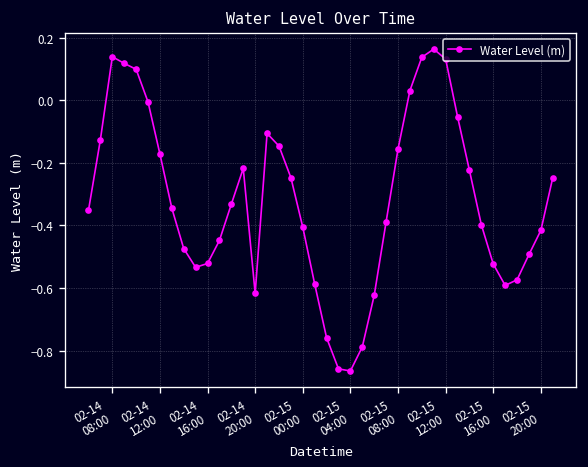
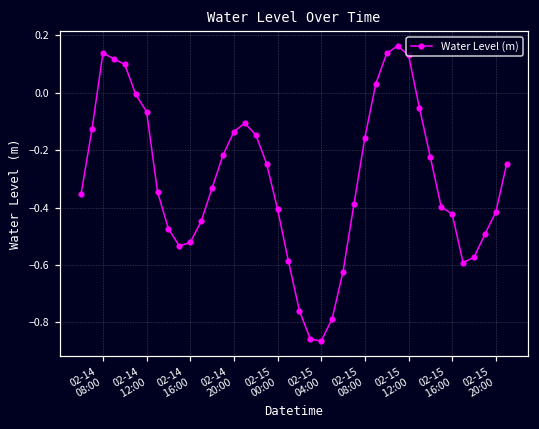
  {
    "02-14 08:00": 0.14,
-   "02-14 12:00": -0.17,
+   "02-14 12:00": -0.07,
    "02-14 16:00": -0.52,
-   "02-14 20:00": -0.62,
+   "02-14 20:00": -0.14,
    "02-15 00:00": -0.41,
    "02-15 04:00": -0.86,
    "02-15 08:00": -0.16,
-   "02-15 16:00": -0.52,
+   "02-15 16:00": -0.42,
    "02-15 20:00": -0.42
  }
